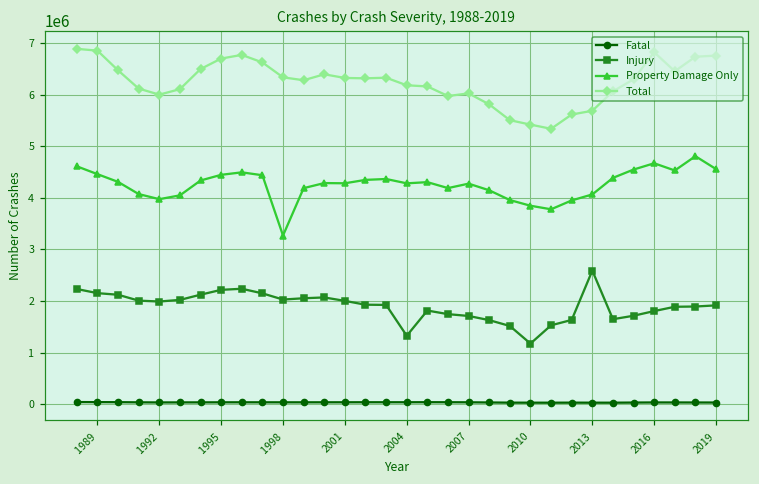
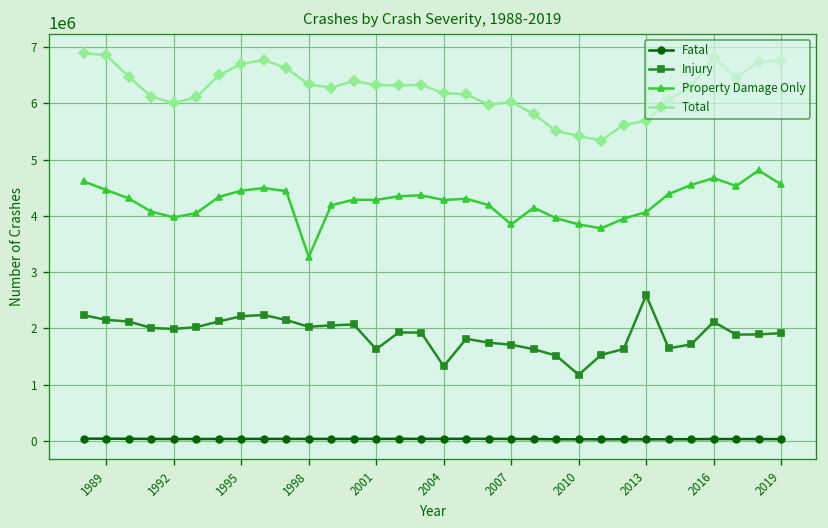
  {
    "Fatal": {
      "1989": 0,
      "1992": 0,
      "1995": 0,
      "1998": 0,
      "2001": 0,
      "2004": 0,
      "2007": 0,
      "2010": 0,
      "2013": 0,
      "2016": 0,
      "2019": 0
    },
    "Injury": {
      "1989": 2200000,
      "1992": 2000000,
      "1995": 2200000,
      "1998": 2000000,
-     "2001": 2000000,
+     "2001": 1600000,
      "2004": 1300000,
      "2007": 1700000,
      "2010": 1200000,
      "2013": 2600000,
-     "2016": 1800000,
+     "2016": 2100000,
      "2019": 1900000
    },
    "Property Damage Only": {
      "1989": 4500000,
      "1992": 4000000,
      "1995": 4400000,
      "1998": 3300000,
      "2001": 4300000,
      "2004": 4300000,
-     "2007": 4300000,
+     "2007": 3800000,
      "2010": 3800000,
      "2013": 4100000,
      "2016": 4700000,
      "2019": 4600000
    },
    "Total": {
      "1989": 6900000,
      "1992": 6000000,
      "1995": 6700000,
      "1998": 6300000,
      "2001": 6300000,
      "2004": 6200000,
      "2007": 6000000,
      "2010": 5400000,
      "2013": 5700000
    }
  }
